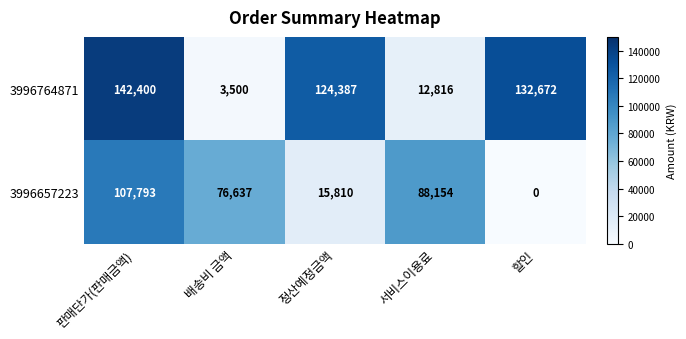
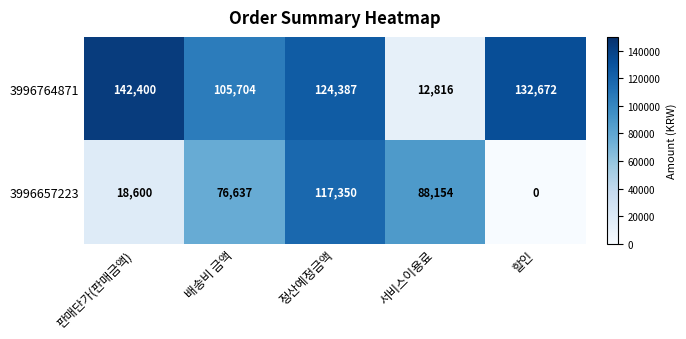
  {
    "3996764871": {
      "판매단가(판매금액)": "142,400",
-     "배송비 금액": "3,500",
+     "배송비 금액": "105,704",
      "정산예정금액": "124,387",
      "서비스이용료": "12,816",
      "할인": "132,672"
    },
    "3996657223": {
-     "판매단가(판매금액)": "107,793",
+     "판매단가(판매금액)": "18,600",
      "배송비 금액": "76,637",
-     "정산예정금액": "15,810",
+     "정산예정금액": "117,350",
      "서비스이용료": "88,154",
      "할인": "0"
    }
  }
